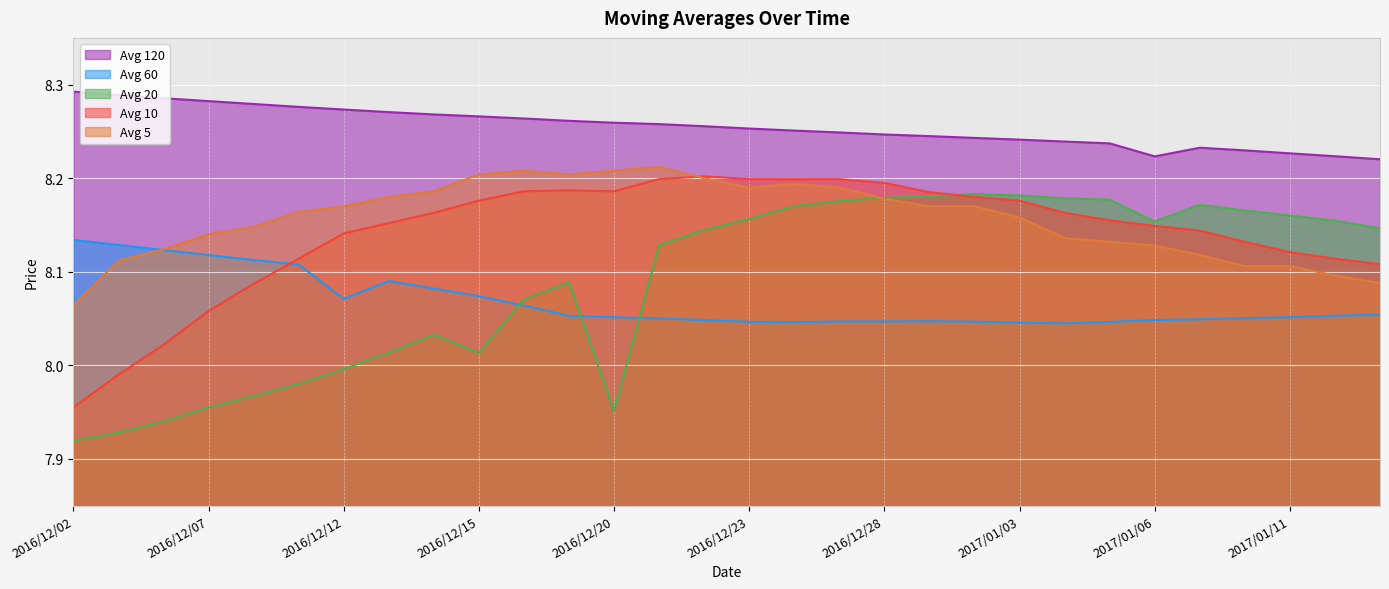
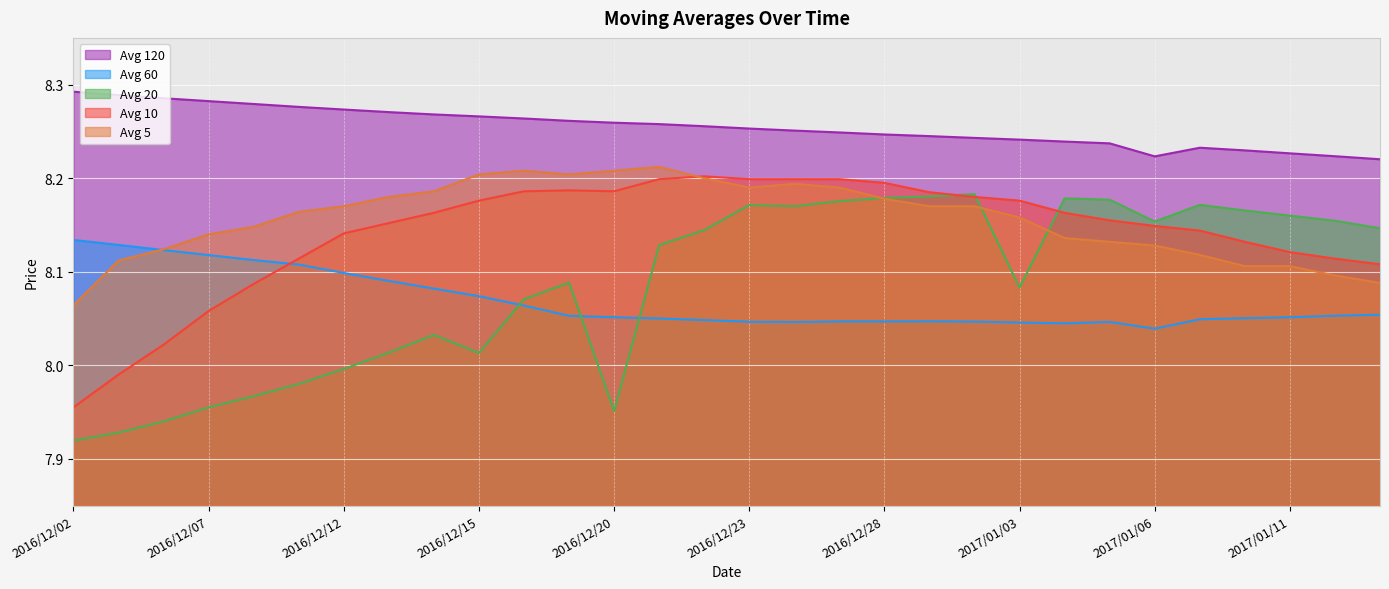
  {
    "Avg 120": {
      "2016/12/02": 8.29,
      "2016/12/07": 8.28,
      "2016/12/12": 8.27,
      "2016/12/15": 8.27,
      "2016/12/20": 8.26,
      "2016/12/23": 8.25,
      "2016/12/28": 8.25,
      "2017/01/03": 8.24,
      "2017/01/06": 8.22,
      "2017/01/11": 8.23
    },
    "Avg 60": {
      "2016/12/02": 8.13,
      "2016/12/07": 8.12,
-     "2016/12/12": 8.07,
+     "2016/12/12": 8.10,
      "2016/12/15": 8.07,
      "2016/12/20": 8.05,
      "2016/12/23": 8.05,
      "2016/12/28": 8.05,
      "2017/01/03": 8.05,
-     "2017/01/06": 8.05,
+     "2017/01/06": 8.04,
      "2017/01/11": 8.05
    },
    "Avg 20": {
      "2016/12/02": 7.92,
      "2016/12/07": 7.96,
      "2016/12/12": 8.00,
      "2016/12/15": 8.01,
      "2016/12/20": 7.95,
-     "2016/12/23": 8.16,
-     "2017/01/03": 8.18,
+     "2016/12/23": 8.17,
+     "2017/01/03": 8.08,
      "2017/01/06": 8.15,
      "2017/01/11": 8.16
    }
  }
